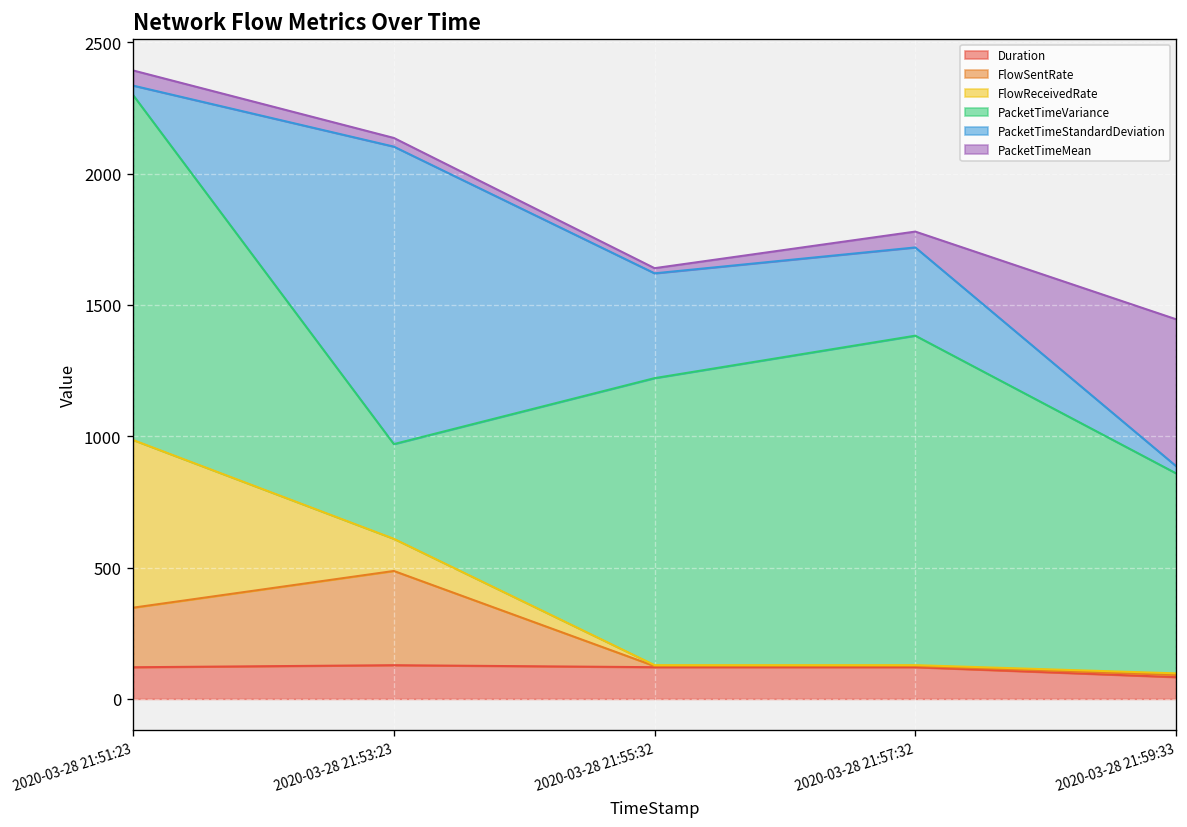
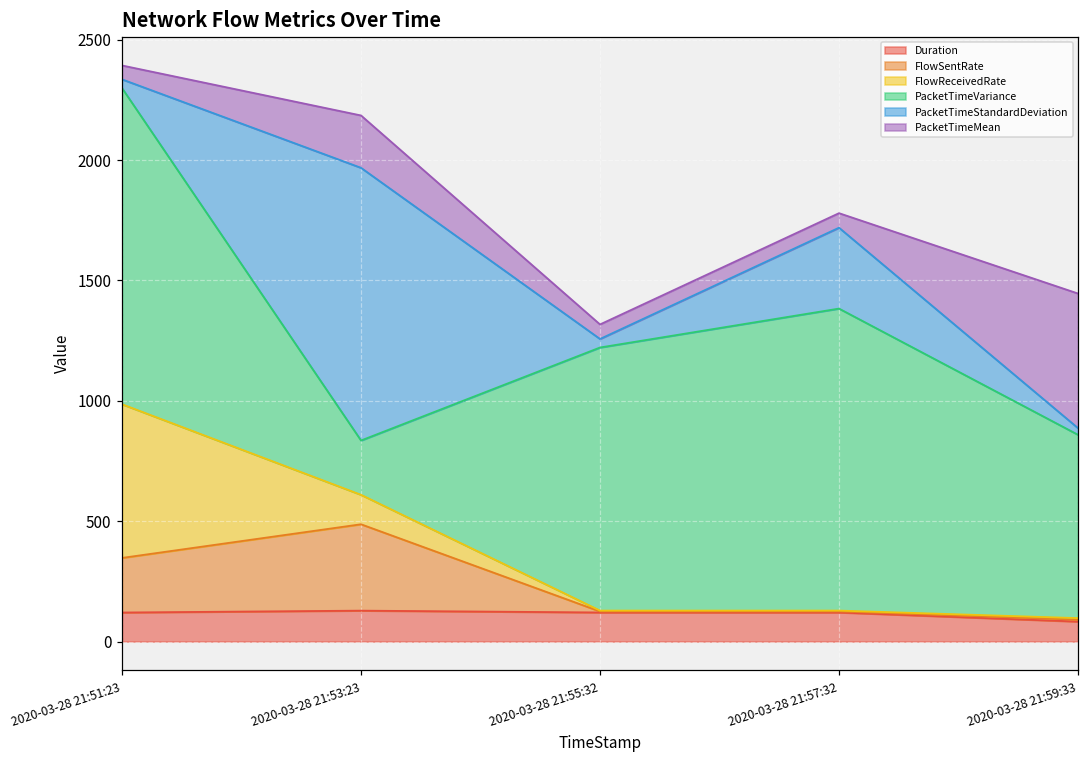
  {
    "FlowReceivedRate": {
      "2020-03-28 21:51:23": 640,
      "2020-03-28 21:53:23": 120
    },
    "PacketTimeVariance": {
      "2020-03-28 21:51:23": 1310,
-     "2020-03-28 21:53:23": 360,
+     "2020-03-28 21:53:23": 230,
      "2020-03-28 21:55:32": 1090,
      "2020-03-28 21:57:32": 1250,
      "2020-03-28 21:59:33": 760
    },
    "PacketTimeStandardDeviation": {
      "2020-03-28 21:51:23": 40,
      "2020-03-28 21:53:23": 1130,
-     "2020-03-28 21:55:32": 400,
+     "2020-03-28 21:55:32": 40,
      "2020-03-28 21:57:32": 340,
      "2020-03-28 21:59:33": 30
    },
    "PacketTimeMean": {
      "2020-03-28 21:51:23": 60,
-     "2020-03-28 21:53:23": 30,
-     "2020-03-28 21:55:32": 20,
+     "2020-03-28 21:53:23": 220,
+     "2020-03-28 21:55:32": 60,
      "2020-03-28 21:57:32": 60,
      "2020-03-28 21:59:33": 560
    }
  }
